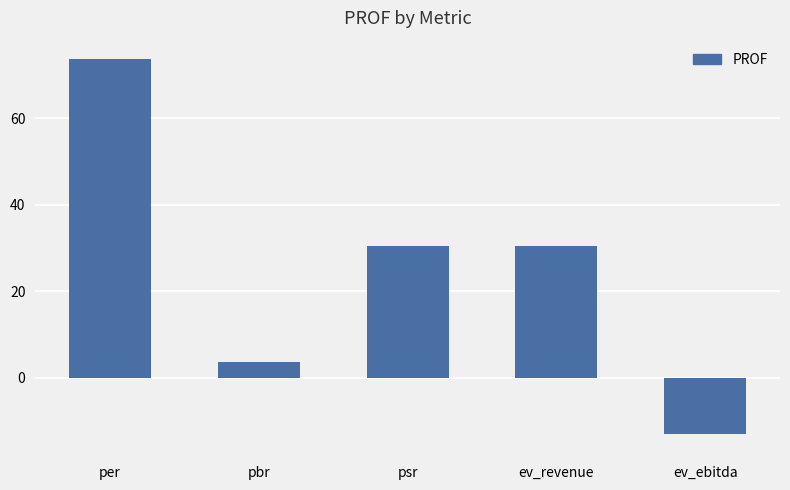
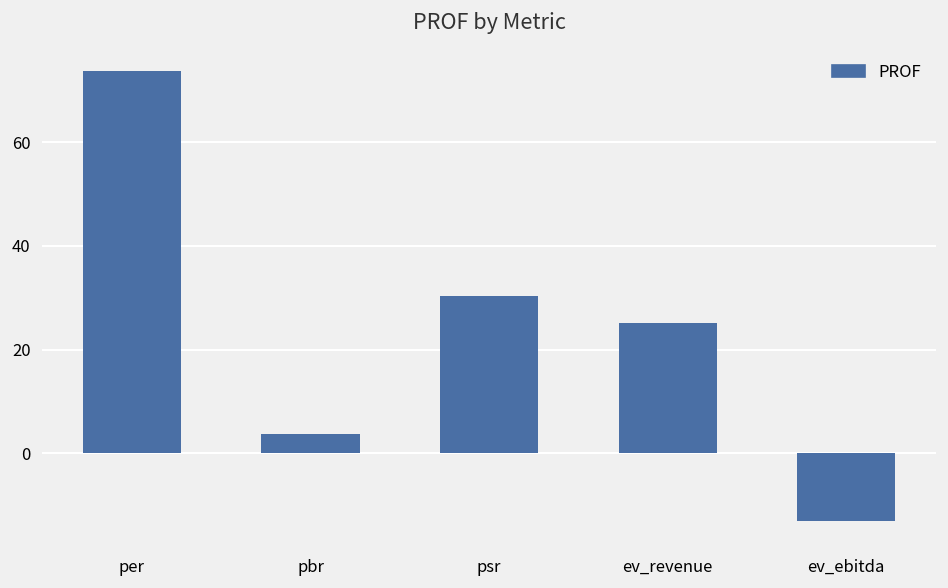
  {
    "per": 74,
    "pbr": 4,
    "psr": 30,
-   "ev_revenue": 31,
+   "ev_revenue": 25,
    "ev_ebitda": -13
  }
